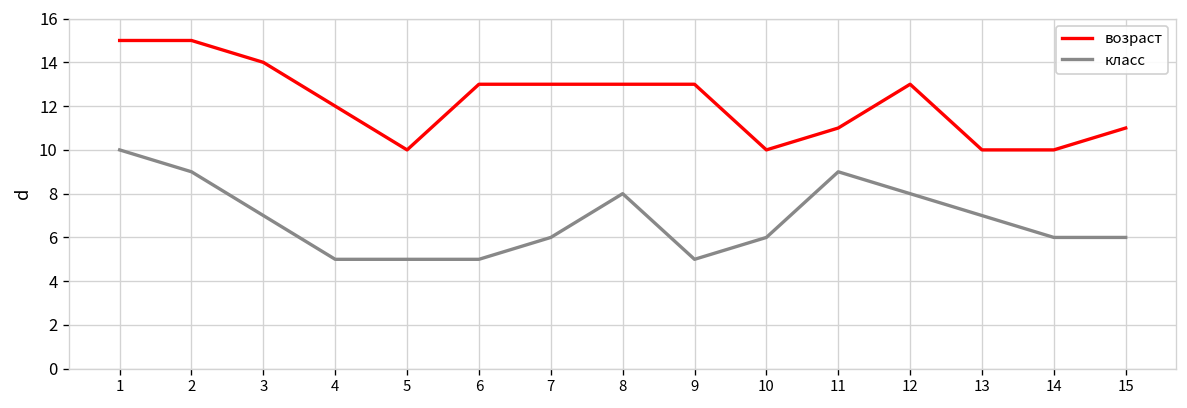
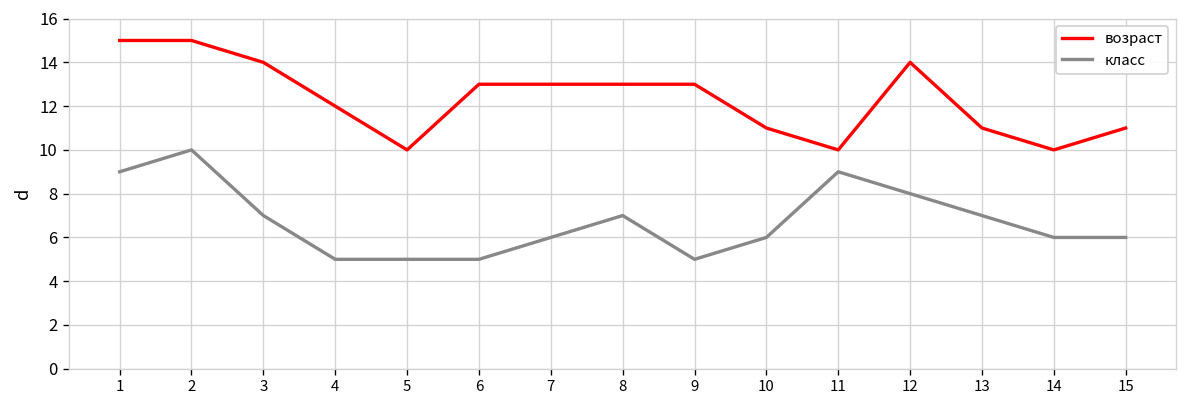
  {
    "возраст": {
      "1": 15,
      "2": 15,
      "3": 14,
      "4": 12,
      "5": 10,
      "6": 13,
      "7": 13,
      "8": 13,
      "9": 13,
-     "10": 10,
-     "11": 11,
-     "12": 13,
-     "13": 10,
+     "10": 11,
+     "11": 10,
+     "12": 14,
+     "13": 11,
      "14": 10,
      "15": 11
    },
    "класс": {
-     "1": 10,
-     "2": 9,
+     "1": 9,
+     "2": 10,
      "3": 7,
      "4": 5,
      "5": 5,
      "6": 5,
      "7": 6,
-     "8": 8,
+     "8": 7,
      "9": 5,
      "10": 6,
      "11": 9,
      "12": 8,
      "13": 7,
      "14": 6,
      "15": 6
    }
  }
